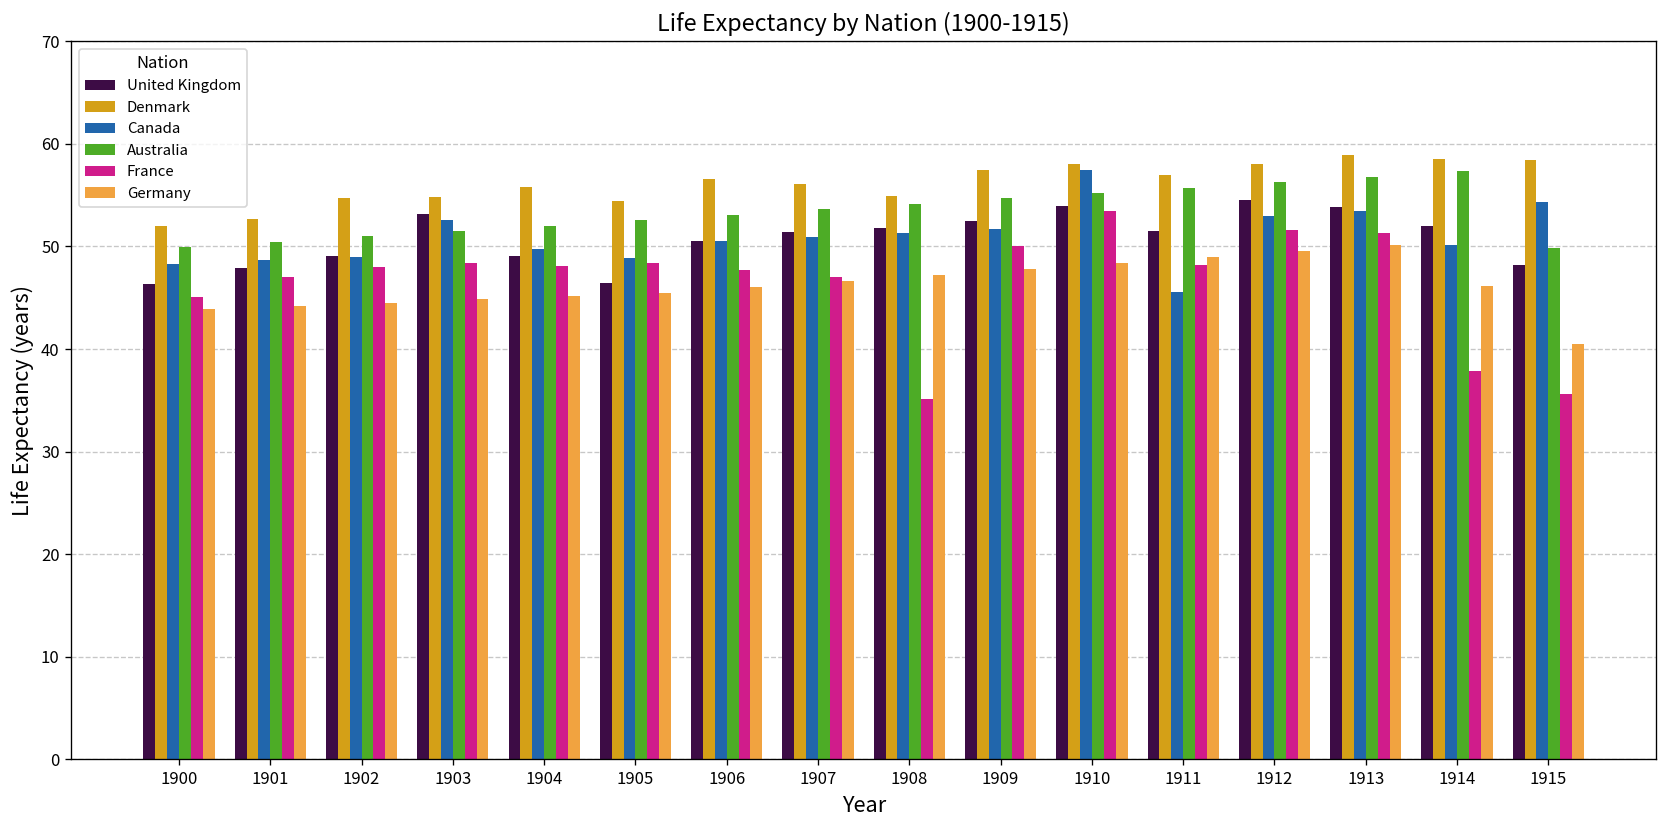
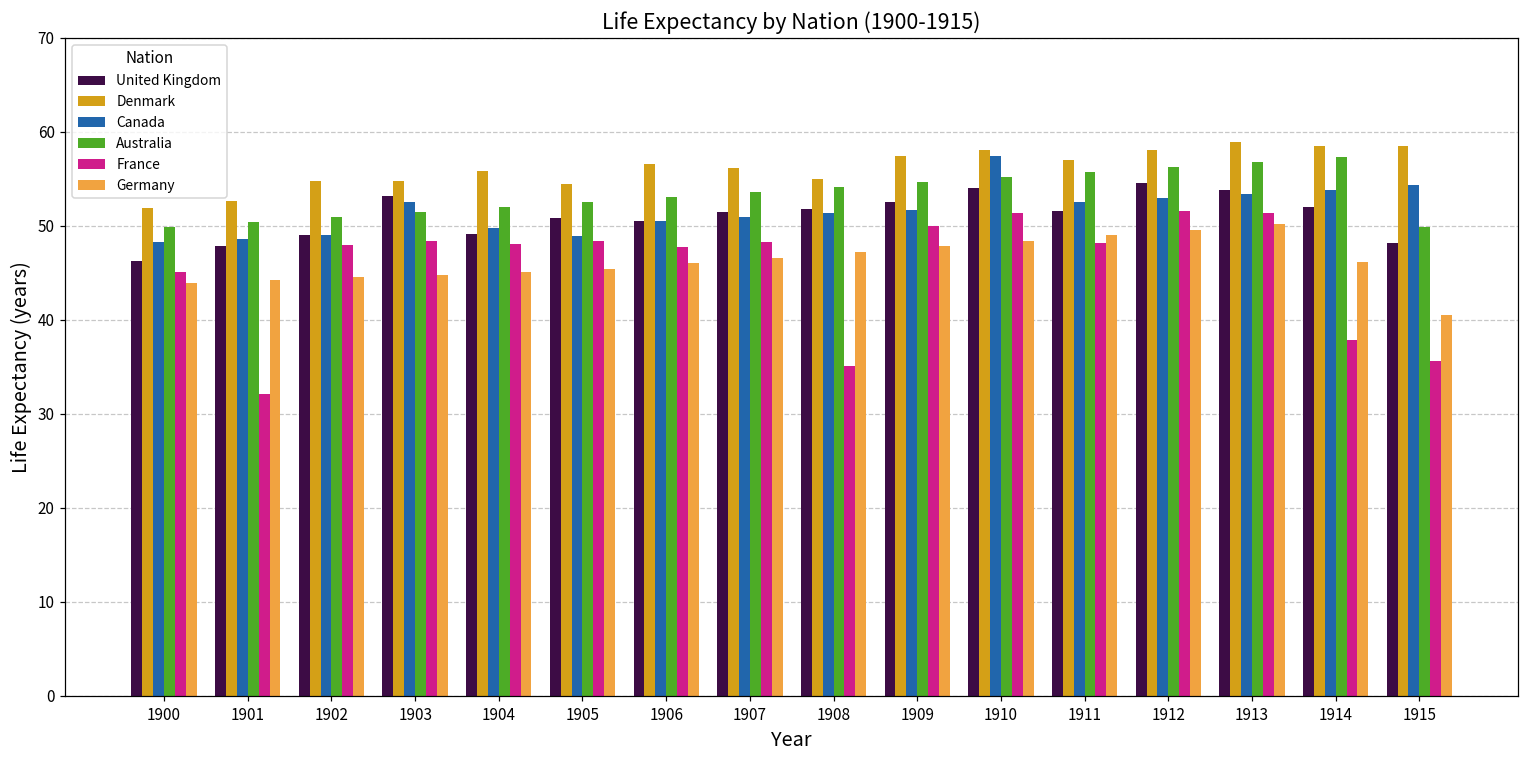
  {
    "United Kingdom": {
      "1900": 46,
      "1901": 48,
      "1902": 49,
      "1903": 53,
      "1904": 49,
-     "1905": 46,
+     "1905": 51,
      "1906": 51,
      "1907": 51,
      "1908": 52,
      "1909": 53,
      "1910": 54,
      "1911": 52,
      "1912": 55,
      "1913": 54,
      "1914": 52,
      "1915": 48
    },
    "Canada": {
      "1900": 48,
      "1901": 49,
      "1902": 49,
      "1903": 53,
      "1904": 50,
      "1905": 49,
      "1906": 51,
      "1907": 51,
      "1908": 51,
      "1909": 52,
      "1910": 57,
-     "1911": 46,
+     "1911": 53,
      "1912": 53,
      "1913": 53,
-     "1914": 50,
+     "1914": 54,
      "1915": 54
    },
    "Australia": {
      "1900": 50,
      "1901": 50,
      "1902": 51,
      "1903": 52,
      "1904": 52,
      "1905": 53,
      "1906": 53,
      "1907": 54,
      "1908": 54,
      "1909": 55,
      "1910": 55,
      "1911": 56,
      "1912": 56,
      "1913": 57,
      "1914": 57,
      "1915": 50
    },
    "France": {
      "1900": 45,
-     "1901": 47,
+     "1901": 32,
      "1902": 48,
      "1903": 48,
      "1904": 48,
      "1905": 48,
      "1906": 48,
-     "1907": 47,
+     "1907": 48,
      "1908": 35,
      "1909": 50,
-     "1910": 53,
+     "1910": 51,
      "1911": 48,
      "1912": 52,
      "1913": 51,
      "1914": 38,
      "1915": 36
    }
  }
